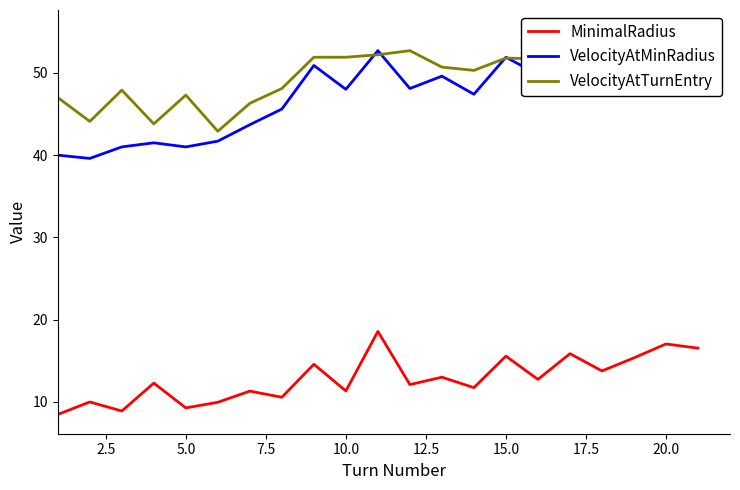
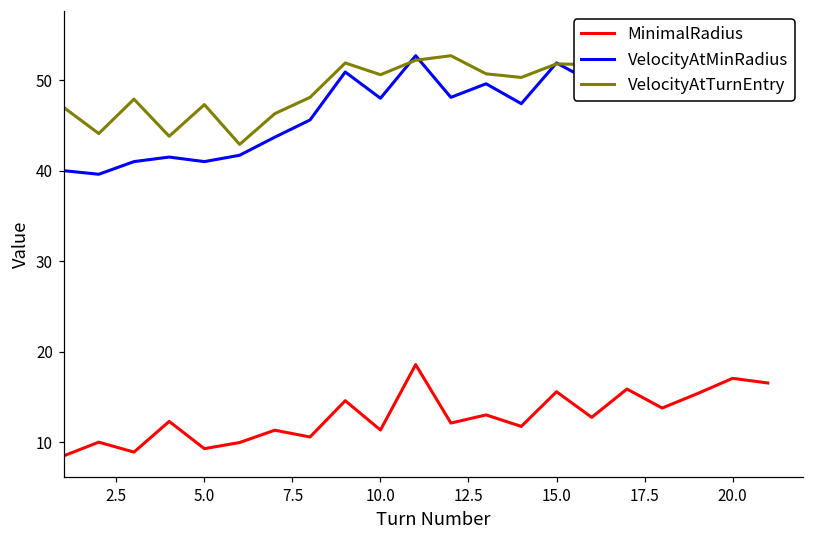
  {
    "MinimalRadius": {
      "5.0": 9,
      "10.0": 11,
      "15.0": 16,
      "20.0": 17
    },
    "VelocityAtMinRadius": {
      "5.0": 41,
      "10.0": 48
    },
    "VelocityAtTurnEntry": {
      "5.0": 47,
-     "10.0": 52
+     "10.0": 51
    }
  }
